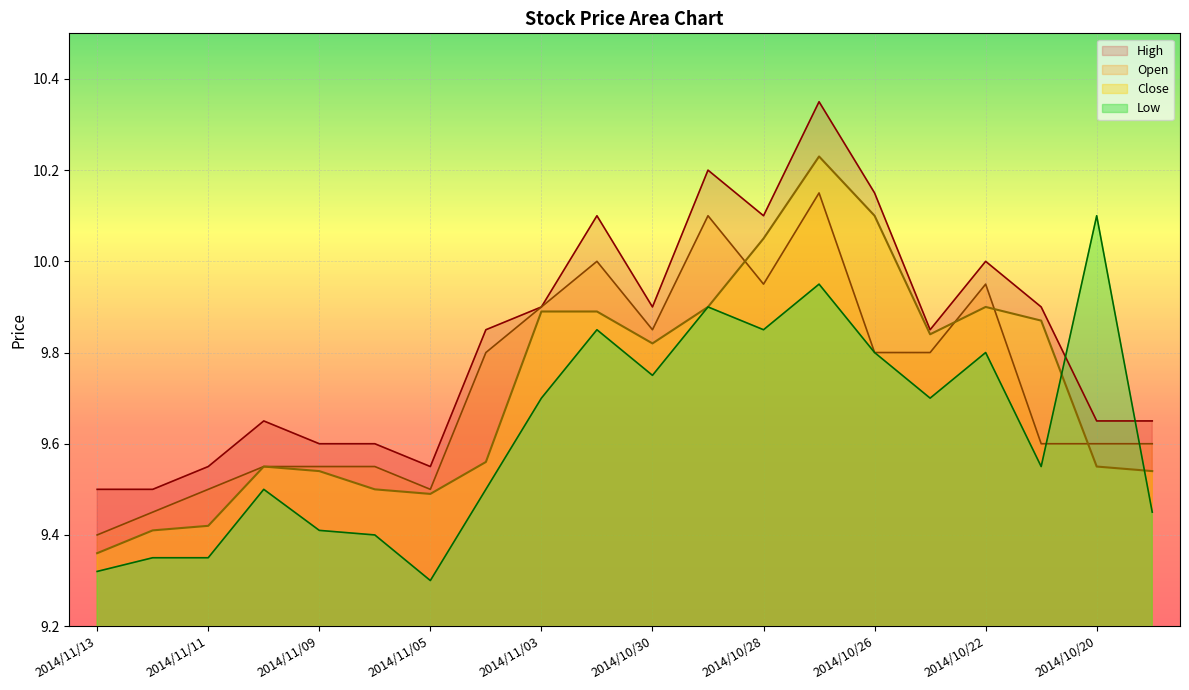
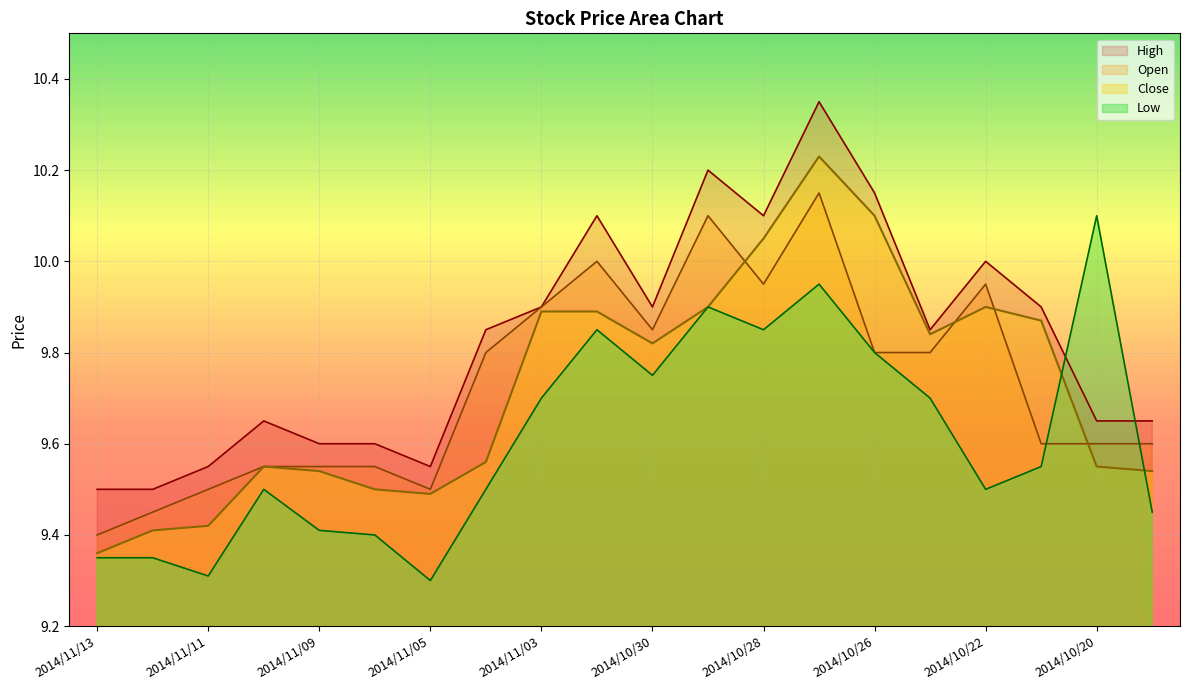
  {
    "Low": {
-     "2014/11/13": 9.32,
-     "2014/11/11": 9.35,
+     "2014/11/13": 9.35,
+     "2014/11/11": 9.31,
      "2014/11/09": 9.41,
      "2014/11/05": 9.30,
      "2014/11/03": 9.70,
      "2014/10/30": 9.75,
      "2014/10/28": 9.85,
-     "2014/10/22": 9.8,
+     "2014/10/22": 9.5,
      "2014/10/20": 10.10
    }
  }
